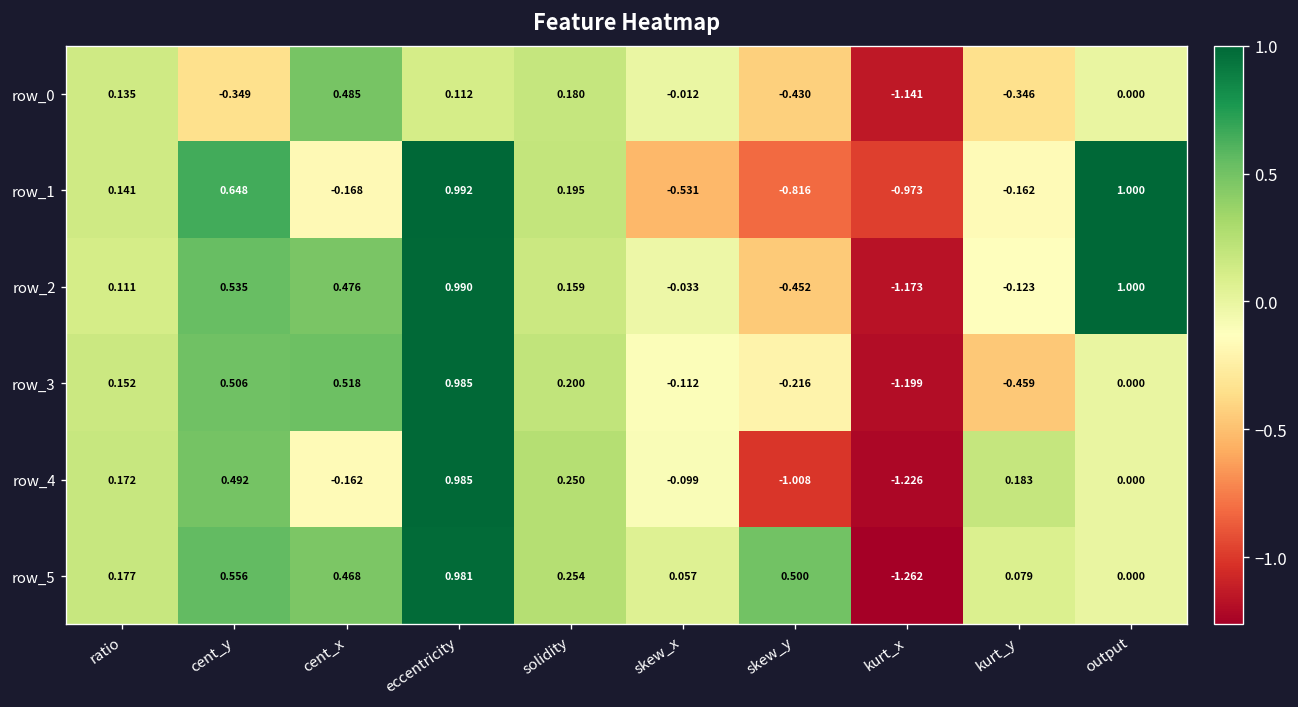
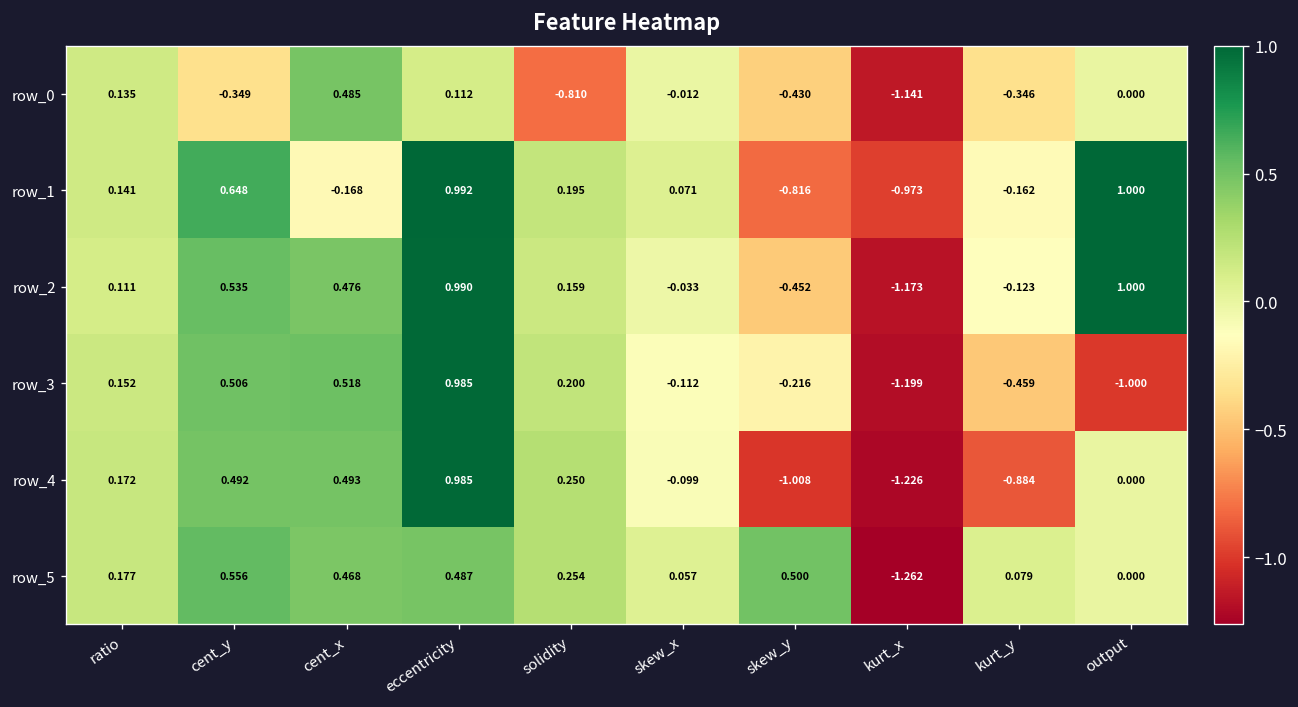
  {
    "row_0": {
      "ratio": 0.135,
      "cent_y": -0.349,
      "cent_x": 0.485,
      "eccentricity": 0.112,
-     "solidity": 0.180,
+     "solidity": -0.810,
      "skew_x": -0.012,
      "skew_y": -0.430,
      "kurt_x": -1.141,
      "kurt_y": -0.346,
      "output": 0.000
    },
    "row_1": {
      "ratio": 0.141,
      "cent_y": 0.648,
      "cent_x": -0.168,
      "eccentricity": 0.992,
      "solidity": 0.195,
-     "skew_x": -0.531,
+     "skew_x": 0.071,
      "skew_y": -0.816,
      "kurt_x": -0.973,
      "kurt_y": -0.162,
      "output": 1.000
    },
    "row_2": {
      "ratio": 0.111,
      "cent_y": 0.535,
      "cent_x": 0.476,
      "eccentricity": 0.990,
      "solidity": 0.159,
      "skew_x": -0.033,
      "skew_y": -0.452,
      "kurt_x": -1.173,
      "kurt_y": -0.123,
      "output": 1.000
    },
    "row_3": {
      "ratio": 0.152,
      "cent_y": 0.506,
      "cent_x": 0.518,
      "eccentricity": 0.985,
      "solidity": 0.200,
      "skew_x": -0.112,
      "skew_y": -0.216,
      "kurt_x": -1.199,
      "kurt_y": -0.459,
-     "output": 0.000
+     "output": -1.000
    },
    "row_4": {
      "ratio": 0.172,
      "cent_y": 0.492,
-     "cent_x": -0.162,
+     "cent_x": 0.493,
      "eccentricity": 0.985,
      "solidity": 0.250,
      "skew_x": -0.099,
      "skew_y": -1.008,
      "kurt_x": -1.226,
-     "kurt_y": 0.183,
+     "kurt_y": -0.884,
      "output": 0.000
    },
    "row_5": {
      "ratio": 0.177,
      "cent_y": 0.556,
      "cent_x": 0.468,
-     "eccentricity": 0.981,
+     "eccentricity": 0.487,
      "solidity": 0.254,
      "skew_x": 0.057,
      "skew_y": 0.500,
      "kurt_x": -1.262,
      "kurt_y": 0.079,
      "output": 0.000
    }
  }
